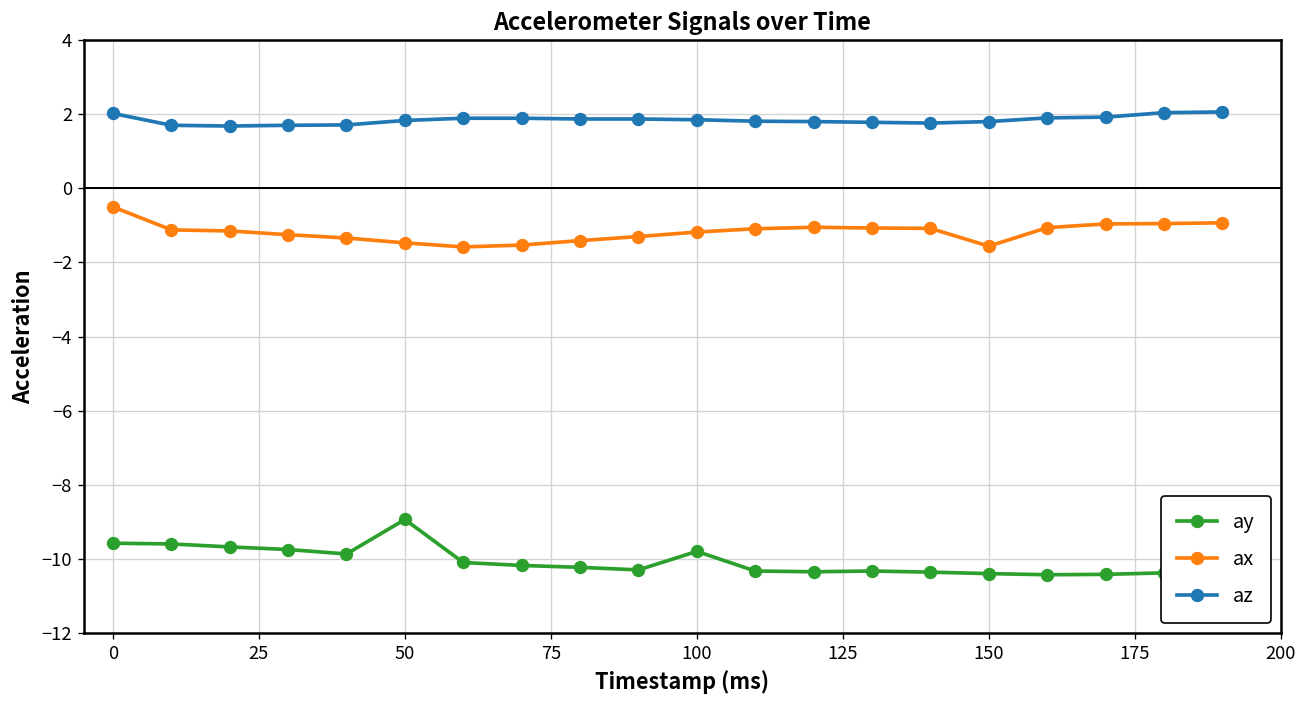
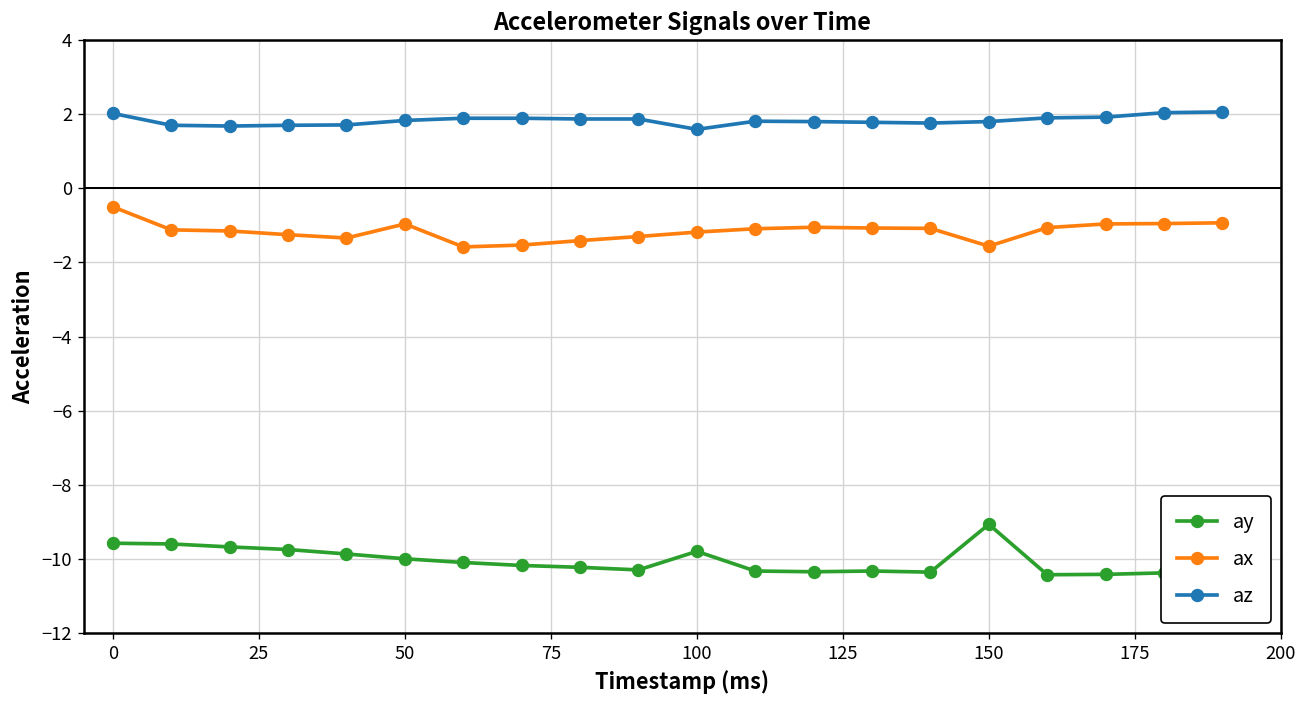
  {
    "ay": {
      "0": -9.6,
-     "50": -8.9,
+     "50": -10.0,
      "100": -9.8,
-     "150": -10.4
+     "150": -9.1
    },
    "ax": {
      "0": -0.5,
-     "50": -1.5,
+     "50": -1.0,
      "100": -1.2,
      "150": -1.6
    },
    "az": {
      "0": 2.0,
      "50": 1.8,
-     "100": 1.9,
+     "100": 1.6,
      "150": 1.8
    }
  }
